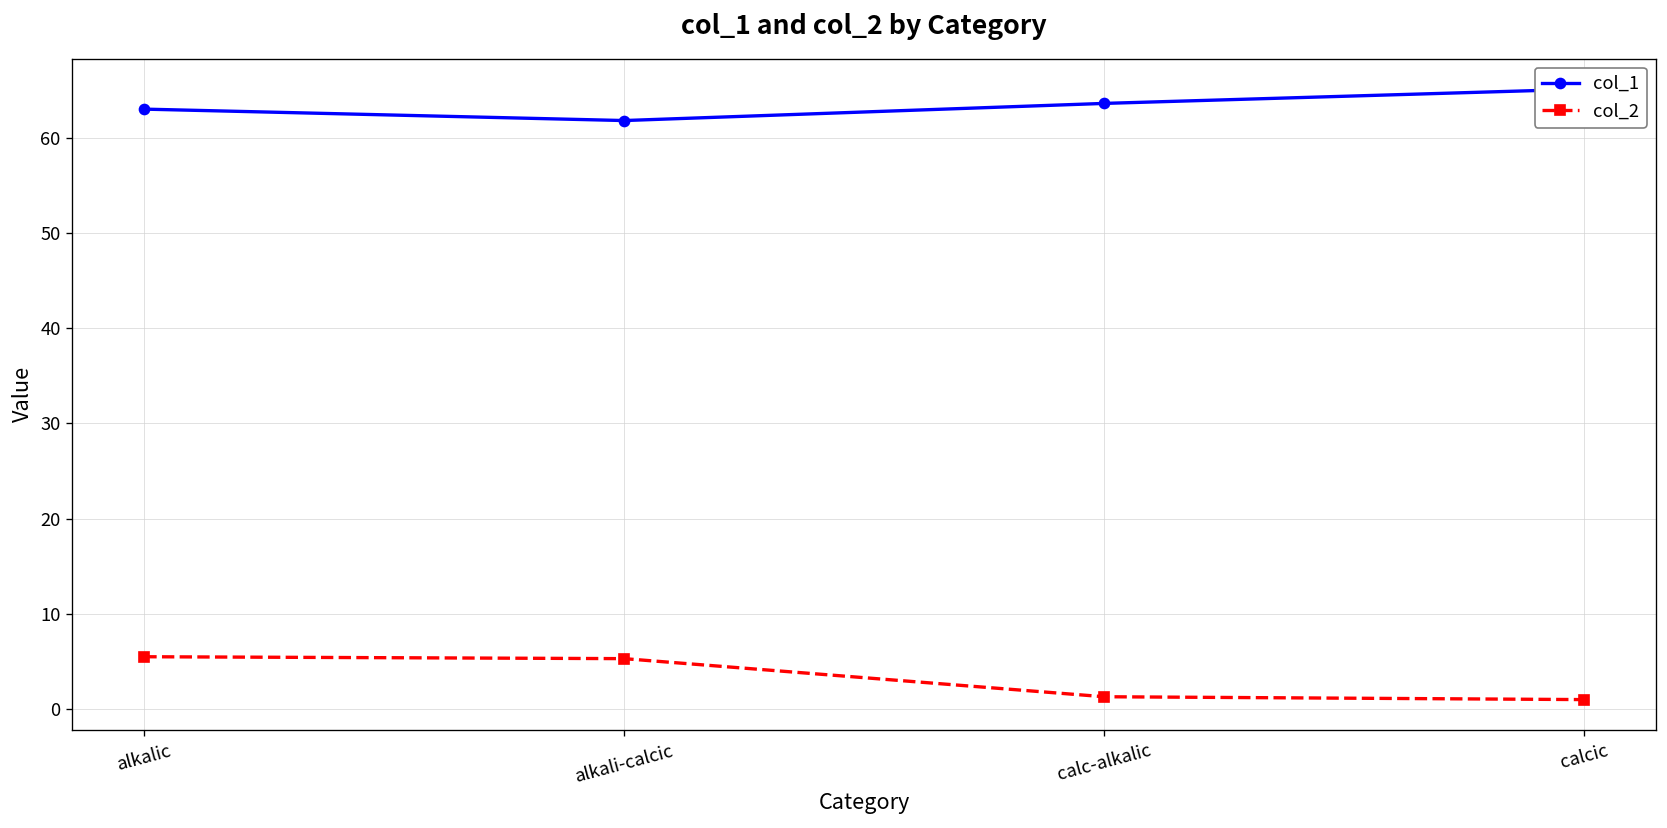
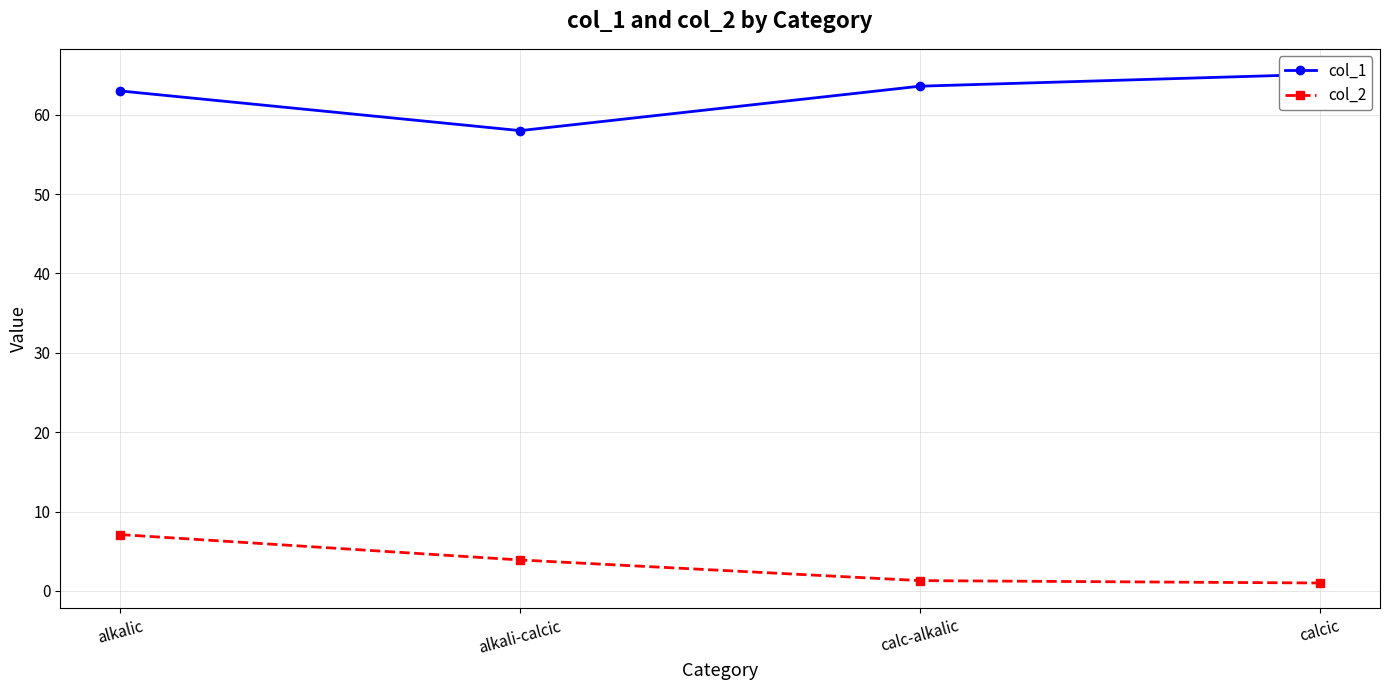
  {
    "col_1": {
      "alkalic": 63,
-     "alkali-calcic": 62,
+     "alkali-calcic": 58,
      "calc-alkalic": 64
    },
    "col_2": {
-     "alkalic": 6,
-     "alkali-calcic": 5,
+     "alkalic": 7,
+     "alkali-calcic": 4,
      "calc-alkalic": 1,
      "calcic": 1
    }
  }
